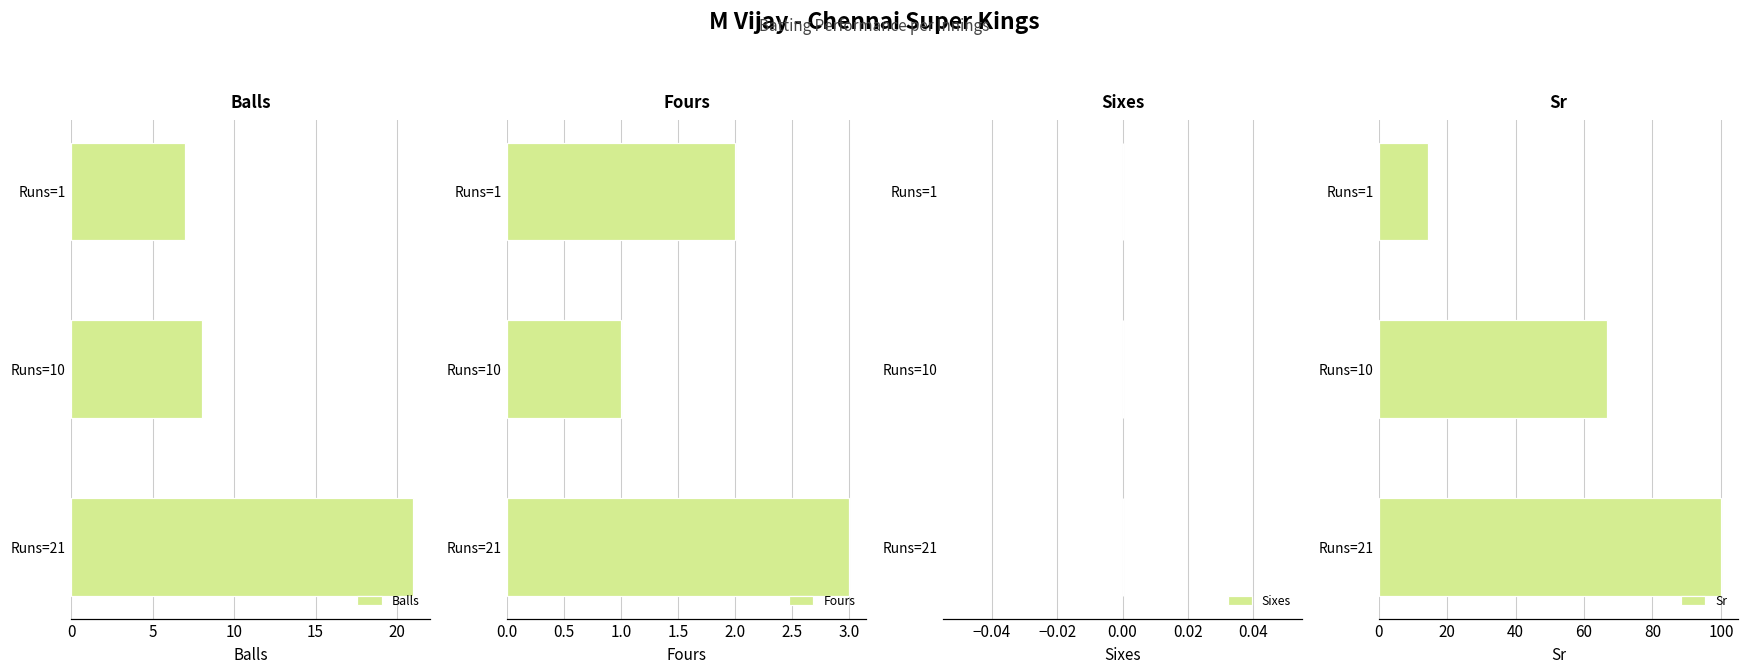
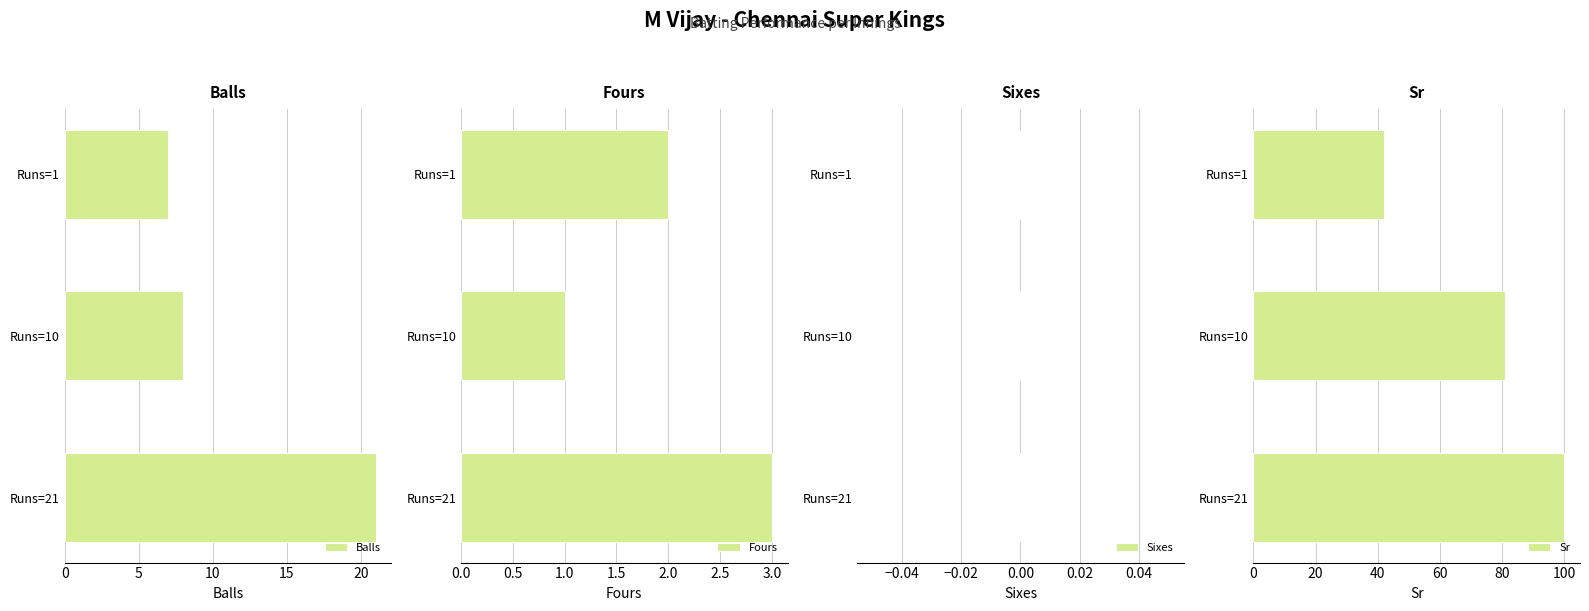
  {
    "Balls": {
      "Runs=1": 7.0,
      "Runs=10": 8.0,
      "Runs=21": 21.0
    },
    "Fours": {
      "Runs=1": 2.00,
      "Runs=10": 1.00,
      "Runs=21": 3.00
    },
    "Sixes": {
      "Runs=1": 0.000,
      "Runs=10": 0.000,
      "Runs=21": 0.000
    },
    "Sr": {
-     "Runs=1": 14,
-     "Runs=10": 67,
+     "Runs=1": 42,
+     "Runs=10": 81,
      "Runs=21": 100
    }
  }
